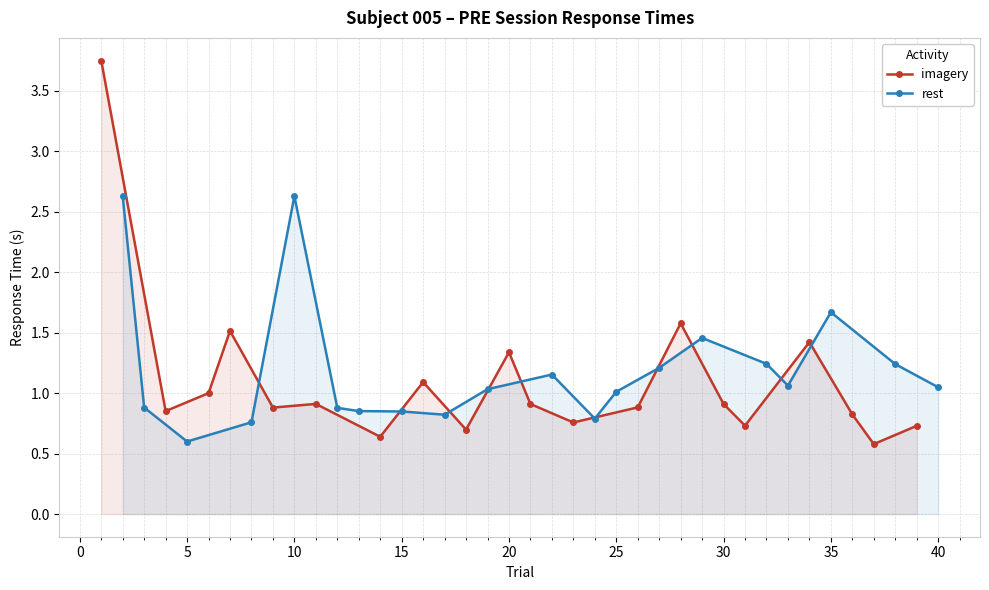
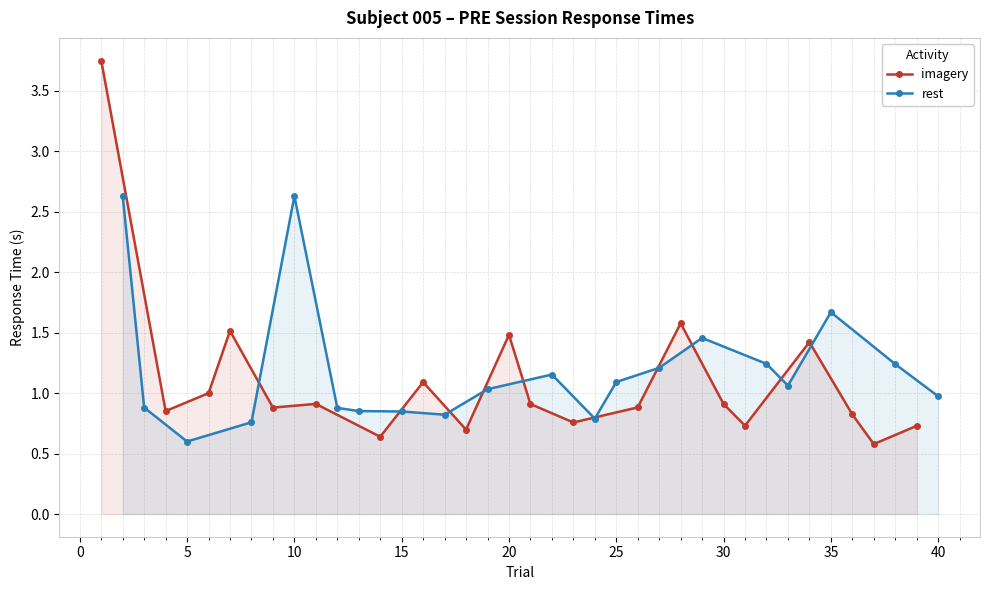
  {
    "imagery": {
-     "20": 1.34,
+     "20": 1.48,
      "30": 0.91
    },
    "rest": {
      "5": 0.60,
      "10": 2.63,
      "15": 0.85,
-     "25": 1.01,
+     "25": 1.09,
      "35": 1.67,
-     "40": 1.05
+     "40": 0.97
    }
  }
